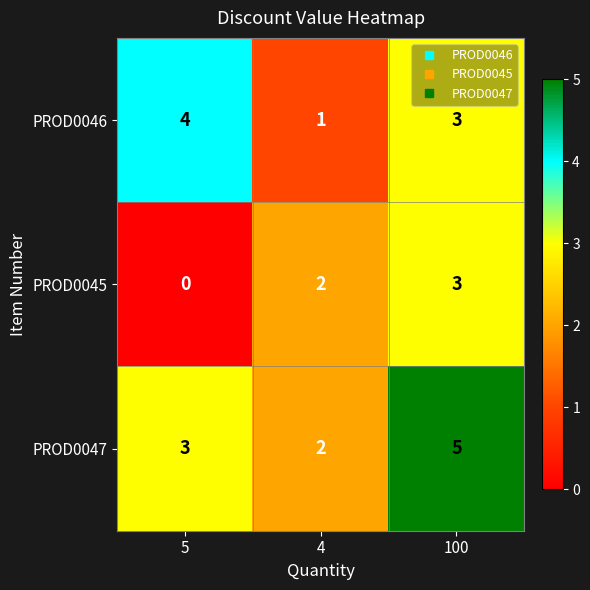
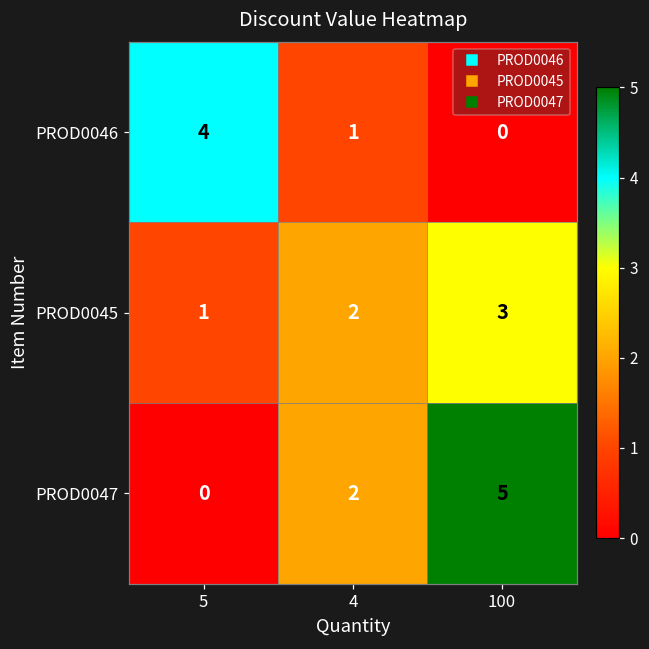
  {
    "PROD0046": {
      "5": 4,
      "4": 1,
-     "100": 3
+     "100": 0
    },
    "PROD0045": {
-     "5": 0,
+     "5": 1,
      "4": 2,
      "100": 3
    },
    "PROD0047": {
-     "5": 3,
+     "5": 0,
      "4": 2,
      "100": 5
    }
  }
